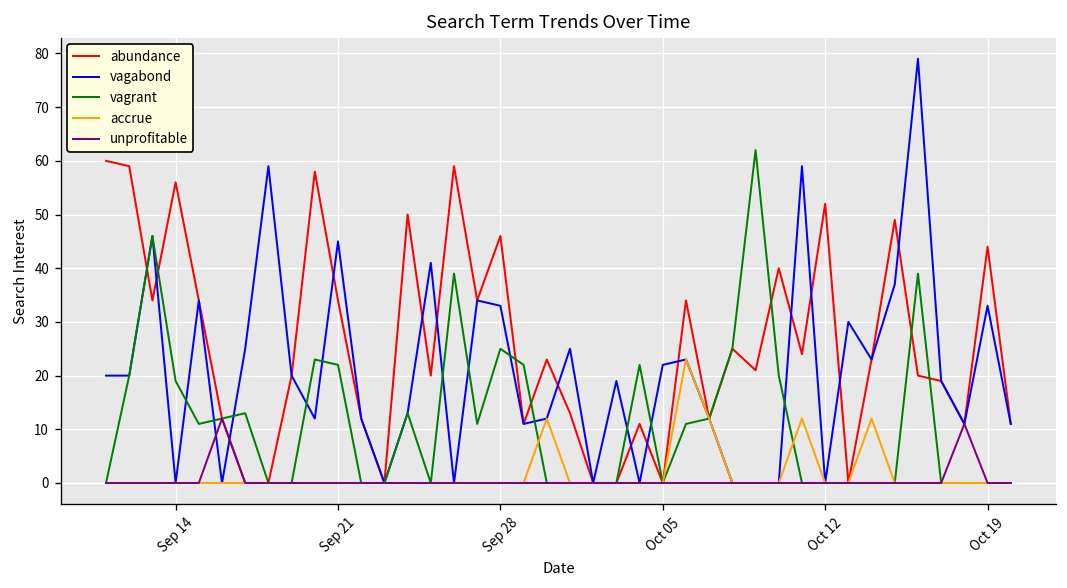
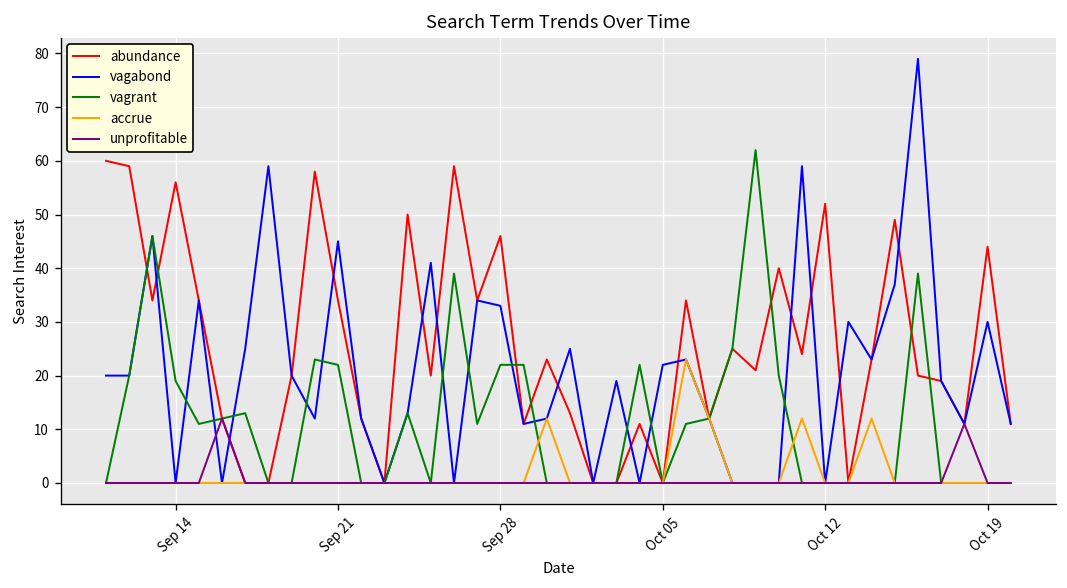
  {
    "abundance": {
      "Sep 14": 56,
      "Sep 21": 34,
      "Sep 28": 46,
      "Oct 12": 52,
      "Oct 19": 44
    },
    "vagabond": {
      "Sep 21": 45,
      "Sep 28": 33,
      "Oct 05": 22,
-     "Oct 19": 33
+     "Oct 19": 30
    },
    "vagrant": {
      "Sep 14": 19,
      "Sep 21": 22,
-     "Sep 28": 25
+     "Sep 28": 22
    }
  }
